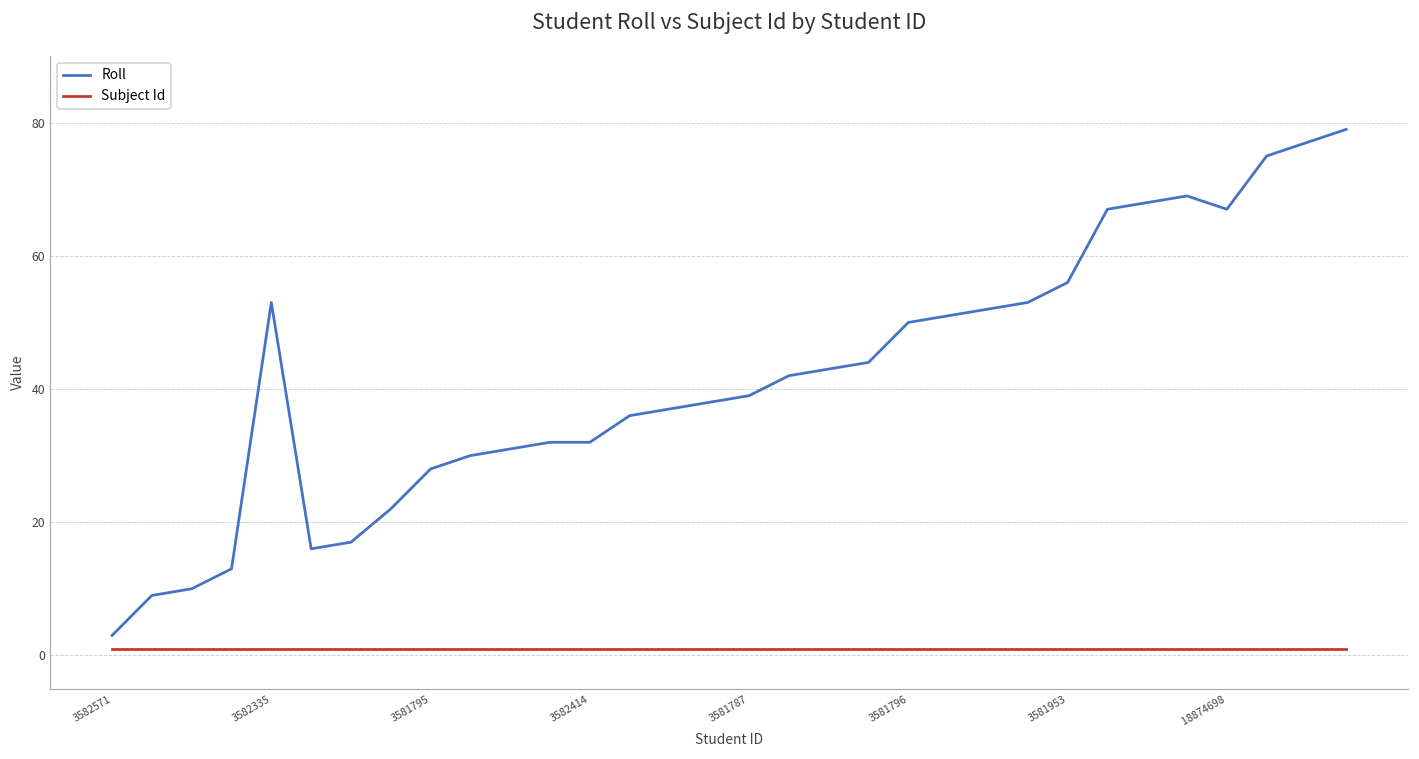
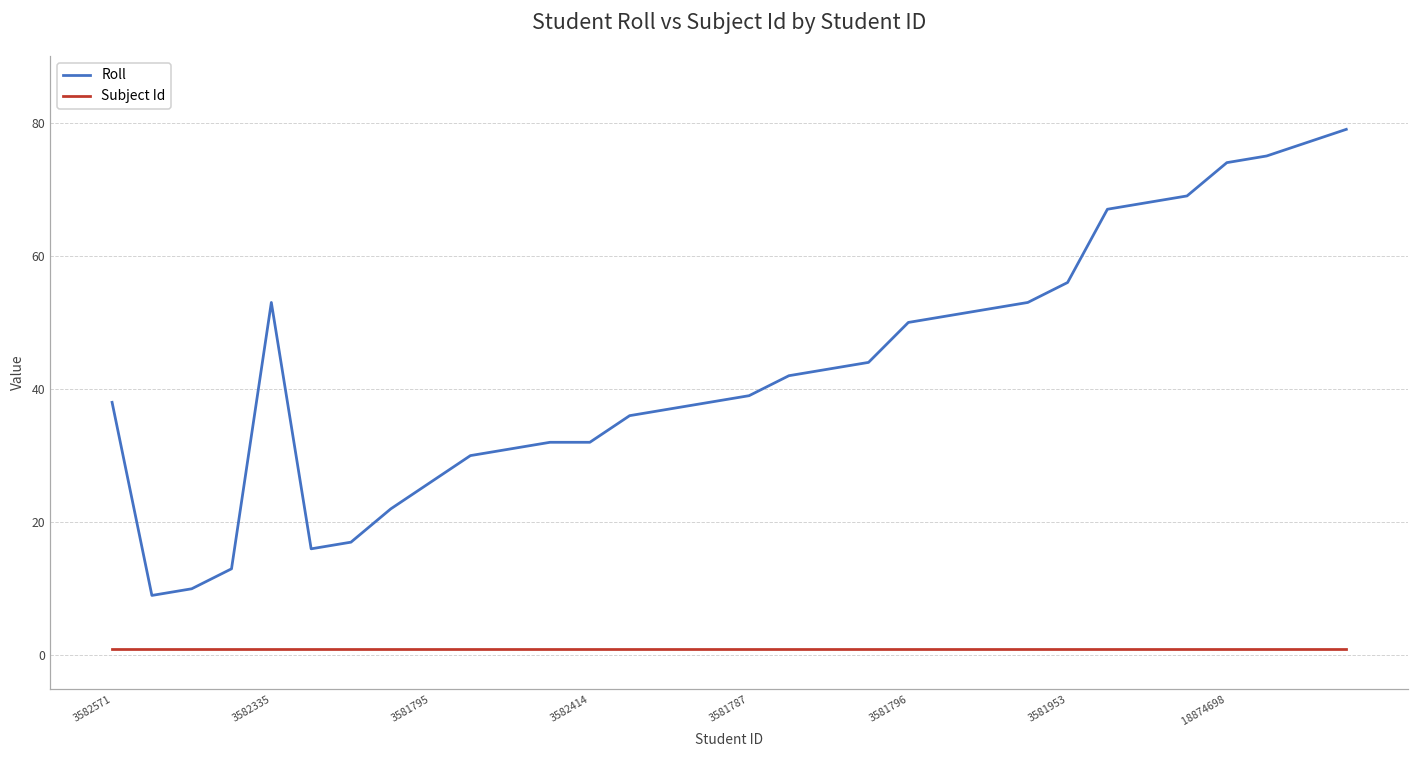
  {
    "Roll": {
-     "3582571": 3,
+     "3582571": 38,
      "3582335": 53,
-     "3581795": 28,
+     "3581795": 26,
      "3582414": 32,
      "3581787": 39,
      "3581796": 50,
      "3581953": 56,
-     "18874698": 67
+     "18874698": 74
    },
    "Subject Id": {
      "3582571": 1,
      "3582335": 1,
      "3581795": 1,
      "3582414": 1,
      "3581787": 1,
      "3581796": 1,
      "3581953": 1,
      "18874698": 1
    }
  }
